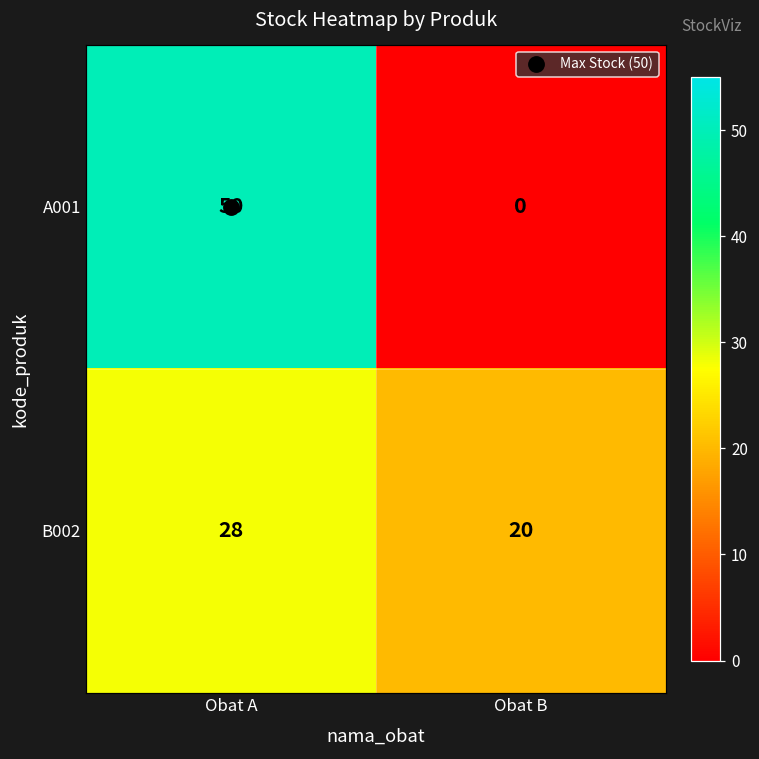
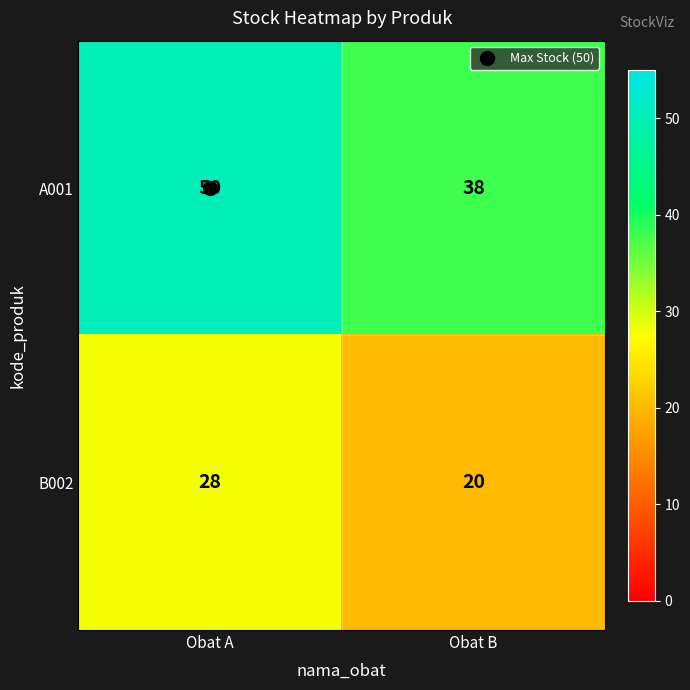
  {
    "A001": {
-     "Obat B": 0
+     "Obat B": 38
    },
    "B002": {
      "Obat A": 28,
      "Obat B": 20
    }
  }
